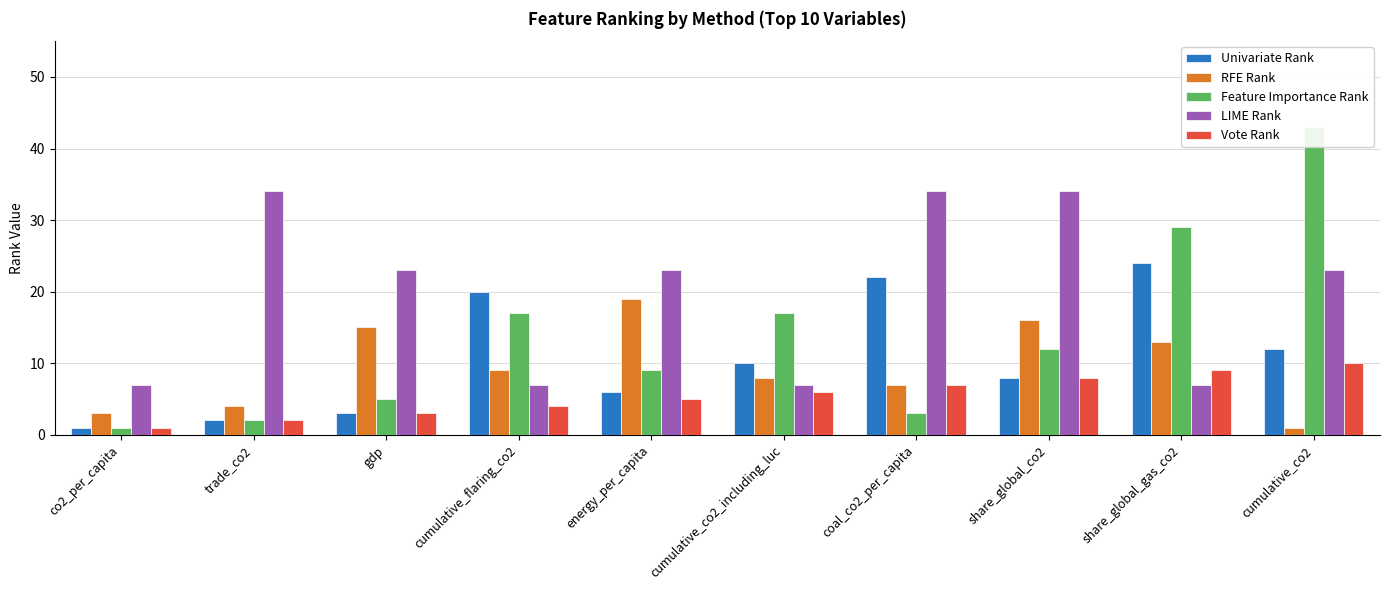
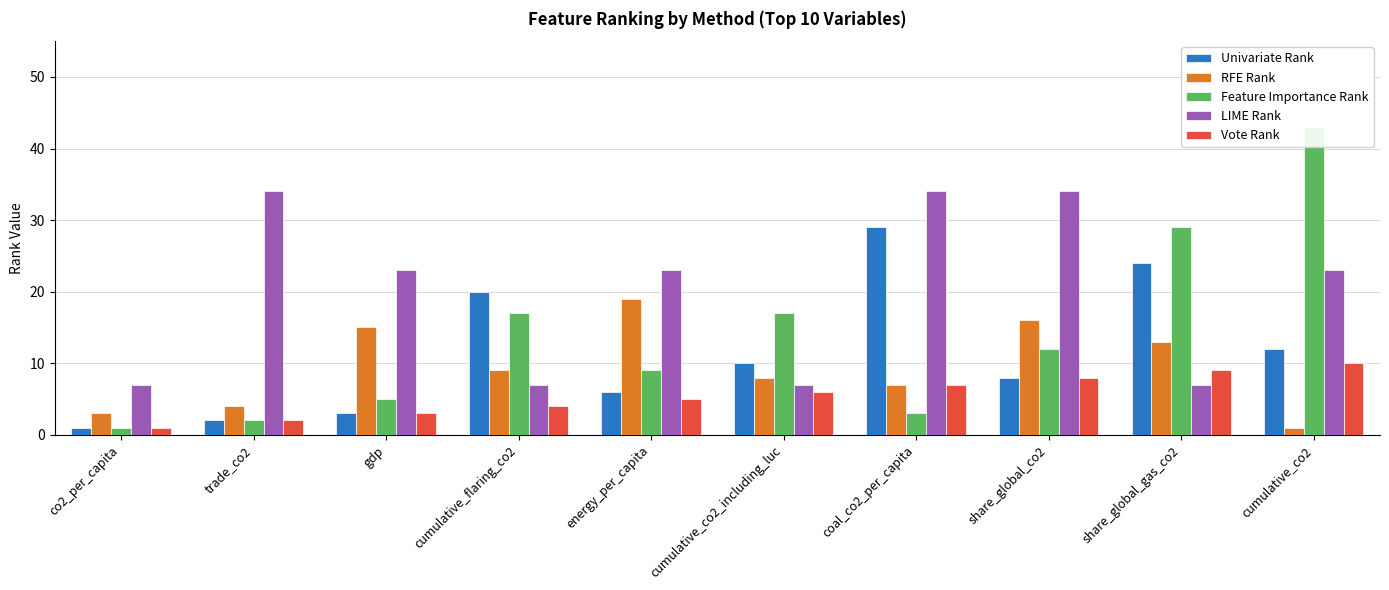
  {
    "Univariate Rank": {
      "co2_per_capita": 1,
      "trade_co2": 2,
      "gdp": 3,
      "cumulative_flaring_co2": 20,
      "energy_per_capita": 6,
      "cumulative_co2_including_luc": 10,
-     "coal_co2_per_capita": 22,
+     "coal_co2_per_capita": 29,
      "share_global_co2": 8,
      "share_global_gas_co2": 24,
      "cumulative_co2": 12
    },
    "Feature Importance Rank": {
      "co2_per_capita": 1,
      "trade_co2": 2,
      "gdp": 5,
      "cumulative_flaring_co2": 17,
      "energy_per_capita": 9,
      "cumulative_co2_including_luc": 17,
      "coal_co2_per_capita": 3,
      "share_global_co2": 12,
      "share_global_gas_co2": 29
    },
    "LIME Rank": {
      "co2_per_capita": 7,
      "trade_co2": 34,
      "gdp": 23,
      "cumulative_flaring_co2": 7,
      "energy_per_capita": 23,
      "cumulative_co2_including_luc": 7,
      "coal_co2_per_capita": 34,
      "share_global_co2": 34,
      "share_global_gas_co2": 7,
      "cumulative_co2": 23
    }
  }
